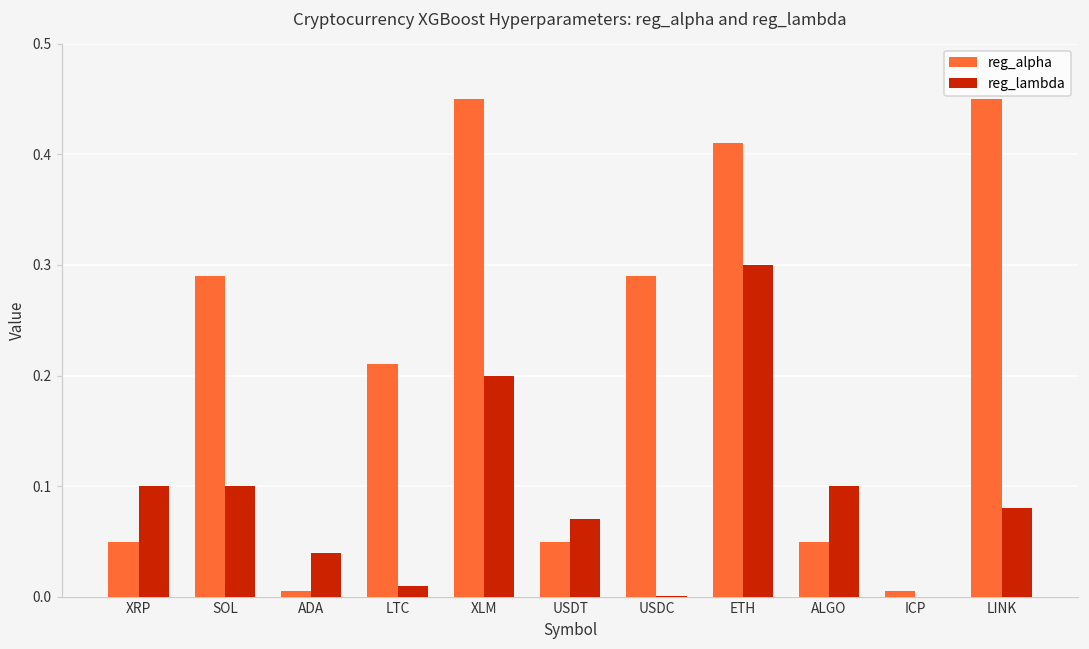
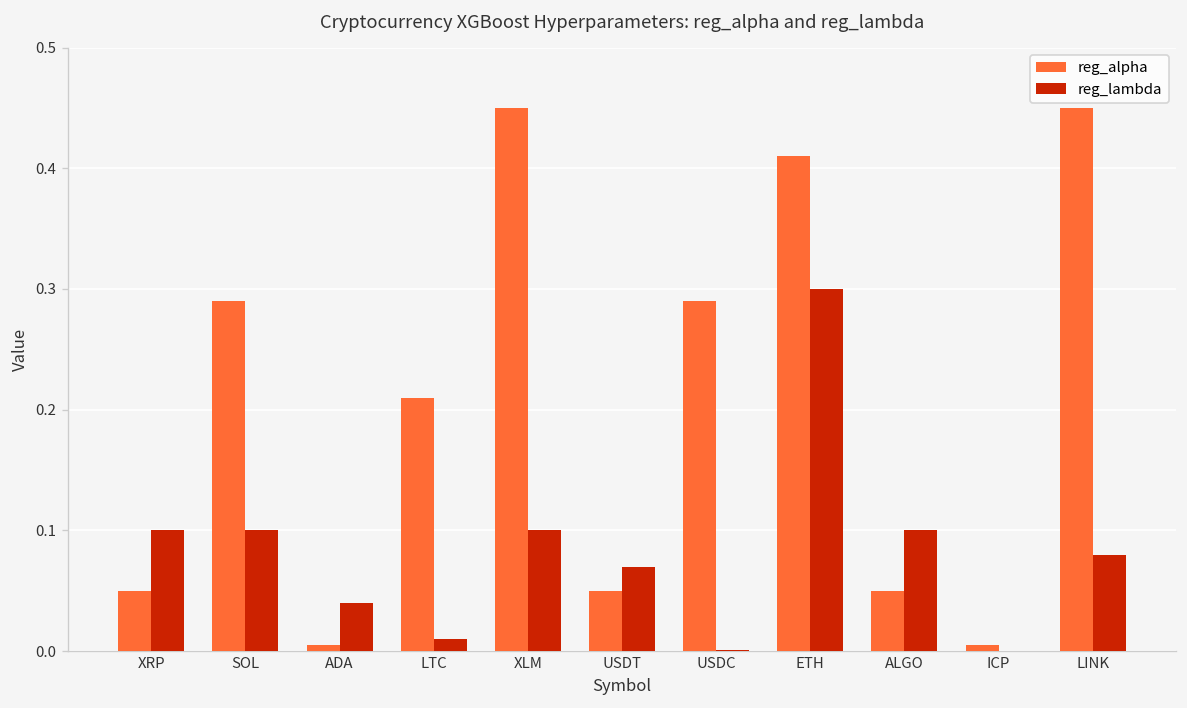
  {
    "reg_alpha": {
      "XRP": 0.050,
      "SOL": 0.290,
      "ADA": 0.005,
      "LTC": 0.210,
      "XLM": 0.450,
      "USDT": 0.050,
      "USDC": 0.290,
      "ETH": 0.410,
      "ALGO": 0.050,
      "ICP": 0.005,
      "LINK": 0.450
    },
    "reg_lambda": {
      "XRP": 0.1,
      "SOL": 0.1,
      "ADA": 0.040,
      "LTC": 0.010,
-     "XLM": 0.2,
+     "XLM": 0.1,
      "USDT": 0.070,
      "ETH": 0.3,
      "ALGO": 0.1,
      "LINK": 0.080
    }
  }
